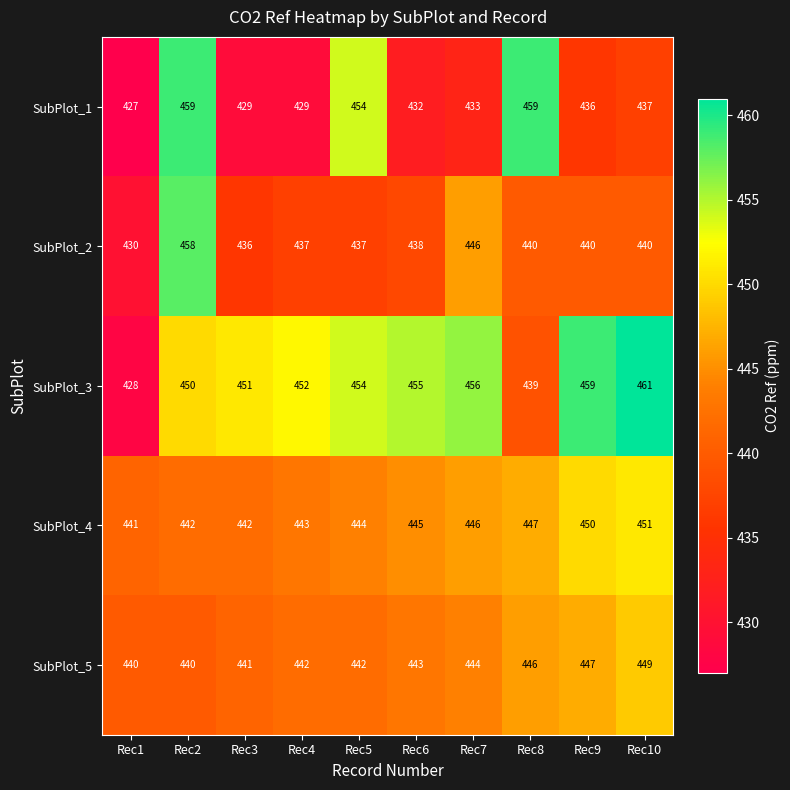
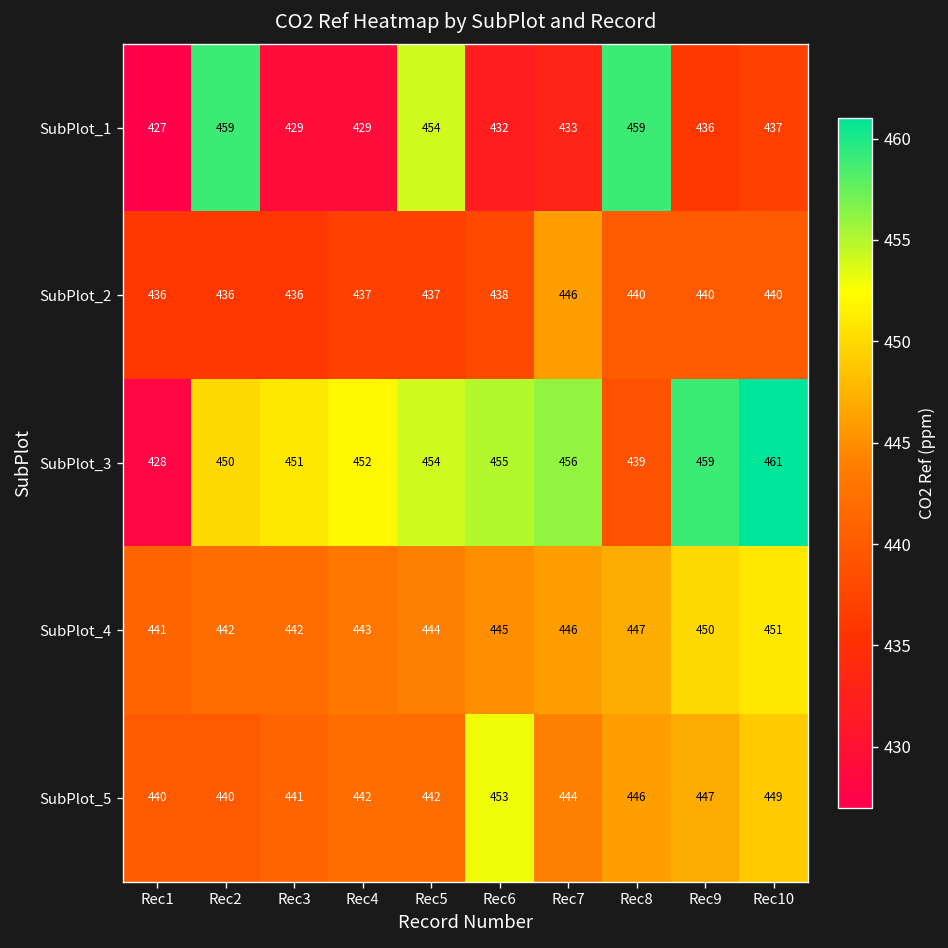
  {
    "SubPlot_1": {
      "Rec1": 427,
      "Rec2": 459,
      "Rec3": 429,
      "Rec4": 429,
      "Rec5": 454,
      "Rec6": 432,
      "Rec7": 433,
      "Rec8": 459,
      "Rec9": 436,
      "Rec10": 437
    },
    "SubPlot_2": {
-     "Rec1": 430,
-     "Rec2": 458,
+     "Rec1": 436,
+     "Rec2": 436,
      "Rec3": 436,
      "Rec4": 437,
      "Rec5": 437,
      "Rec6": 438,
      "Rec7": 446,
      "Rec8": 440,
      "Rec9": 440,
      "Rec10": 440
    },
    "SubPlot_3": {
      "Rec1": 428,
      "Rec2": 450,
      "Rec3": 451,
      "Rec4": 452,
      "Rec5": 454,
      "Rec6": 455,
      "Rec7": 456,
      "Rec8": 439,
      "Rec9": 459,
      "Rec10": 461
    },
    "SubPlot_4": {
      "Rec1": 441,
      "Rec2": 442,
      "Rec3": 442,
      "Rec4": 443,
      "Rec5": 444,
      "Rec6": 445,
      "Rec7": 446,
      "Rec8": 447,
      "Rec9": 450,
      "Rec10": 451
    },
    "SubPlot_5": {
      "Rec1": 440,
      "Rec2": 440,
      "Rec3": 441,
      "Rec4": 442,
      "Rec5": 442,
-     "Rec6": 443,
+     "Rec6": 453,
      "Rec7": 444,
      "Rec8": 446,
      "Rec9": 447,
      "Rec10": 449
    }
  }
